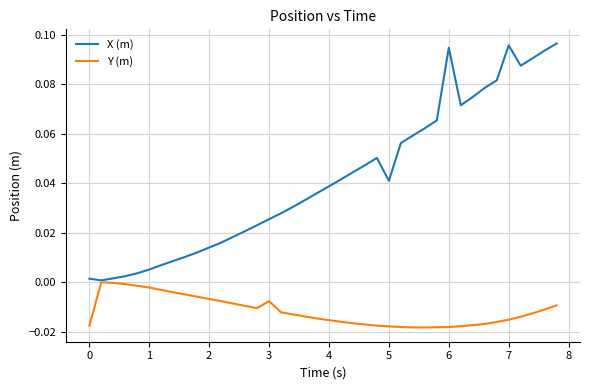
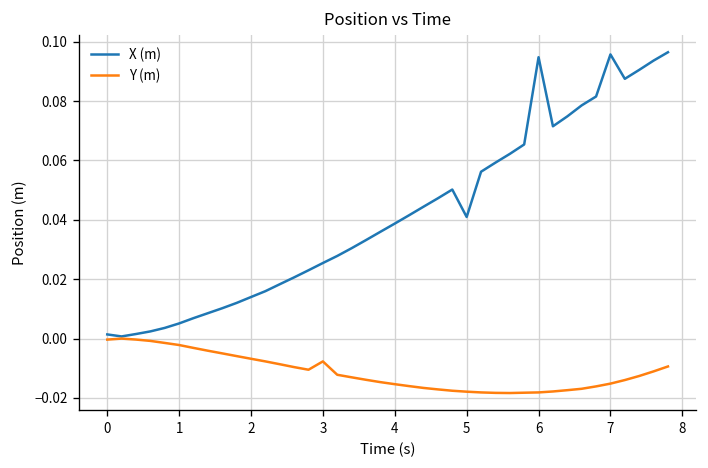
  {
    "X (m)": {
      "0": 0.001,
      "1": 0.005,
      "2": 0.014,
      "3": 0.025,
      "4": 0.039,
      "5": 0.041,
      "6": 0.095,
      "7": 0.096
    },
    "Y (m)": {
-     "0": -0.018,
+     "0": 0.000,
      "1": -0.002,
      "2": -0.007,
      "3": -0.008,
      "4": -0.015,
      "5": -0.018,
      "6": -0.018,
      "7": -0.015
    }
  }
